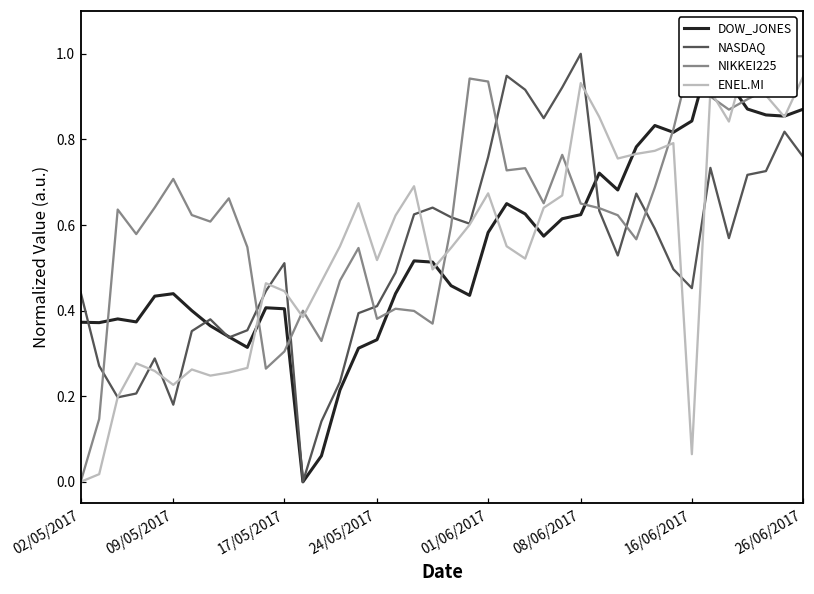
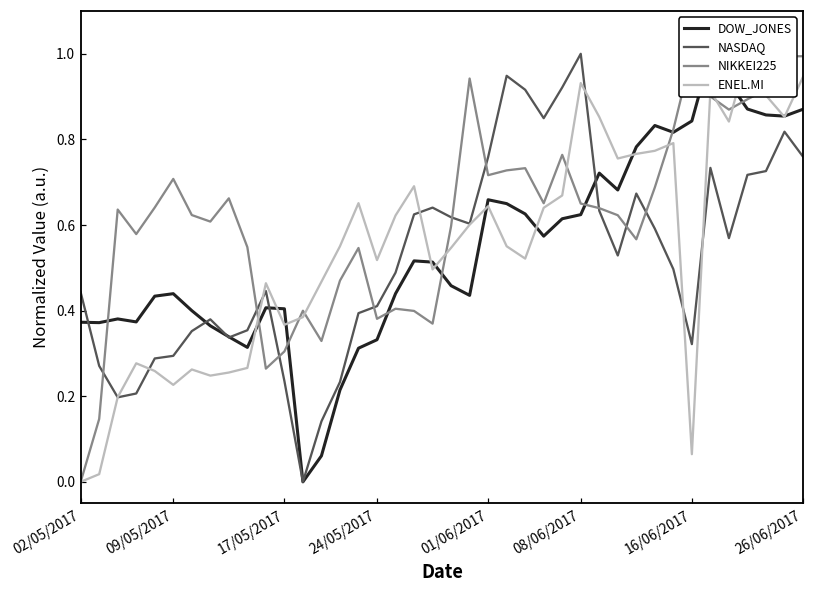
  {
    "DOW_JONES": {
      "02/05/2017": 0.37,
      "09/05/2017": 0.44,
      "17/05/2017": 0.40,
      "24/05/2017": 0.33,
-     "01/06/2017": 0.58,
+     "01/06/2017": 0.66,
      "08/06/2017": 0.62,
      "16/06/2017": 0.84,
      "26/06/2017": 0.87
    },
    "NASDAQ": {
      "02/05/2017": 0.44,
-     "09/05/2017": 0.18,
-     "17/05/2017": 0.51,
+     "09/05/2017": 0.29,
+     "17/05/2017": 0.24,
      "24/05/2017": 0.41,
      "01/06/2017": 0.76,
      "08/06/2017": 1.00,
-     "16/06/2017": 0.45,
+     "16/06/2017": 0.32,
      "26/06/2017": 0.76
    },
    "NIKKEI225": {
      "09/05/2017": 0.71,
      "17/05/2017": 0.30,
      "24/05/2017": 0.38,
-     "01/06/2017": 0.94,
+     "01/06/2017": 0.72,
      "08/06/2017": 0.65,
      "26/06/2017": 0.99
    },
    "ENEL.MI": {
      "09/05/2017": 0.23,
-     "17/05/2017": 0.45,
+     "17/05/2017": 0.37,
      "24/05/2017": 0.52,
-     "01/06/2017": 0.67,
+     "01/06/2017": 0.64,
      "08/06/2017": 0.93,
      "16/06/2017": 0.06,
      "26/06/2017": 0.95
    }
  }
